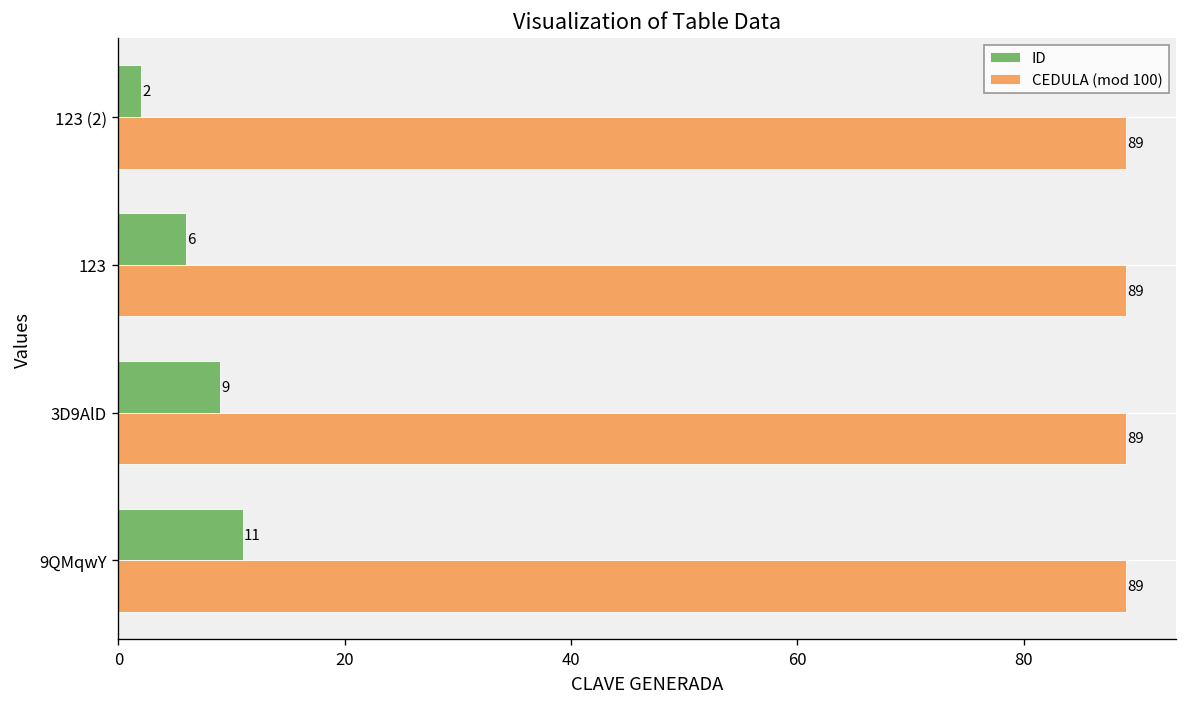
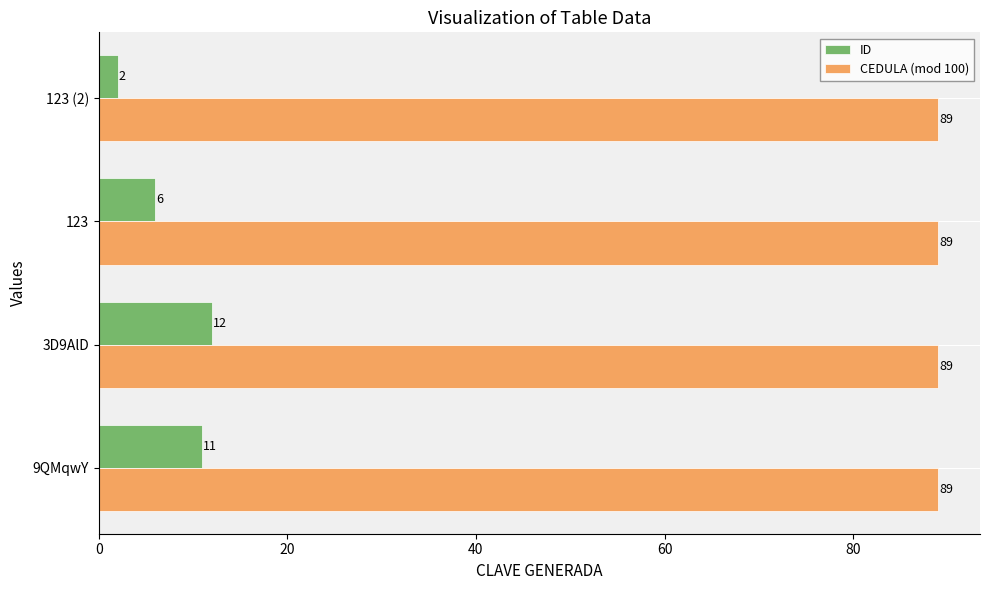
  {
    "ID": {
      "123 (2)": 2,
      "123": 6,
-     "3D9AlD": 9,
+     "3D9AlD": 12,
      "9QMqwY": 11
    },
    "CEDULA (mod 100)": {
      "123 (2)": 89,
      "123": 89,
      "3D9AlD": 89,
      "9QMqwY": 89
    }
  }
